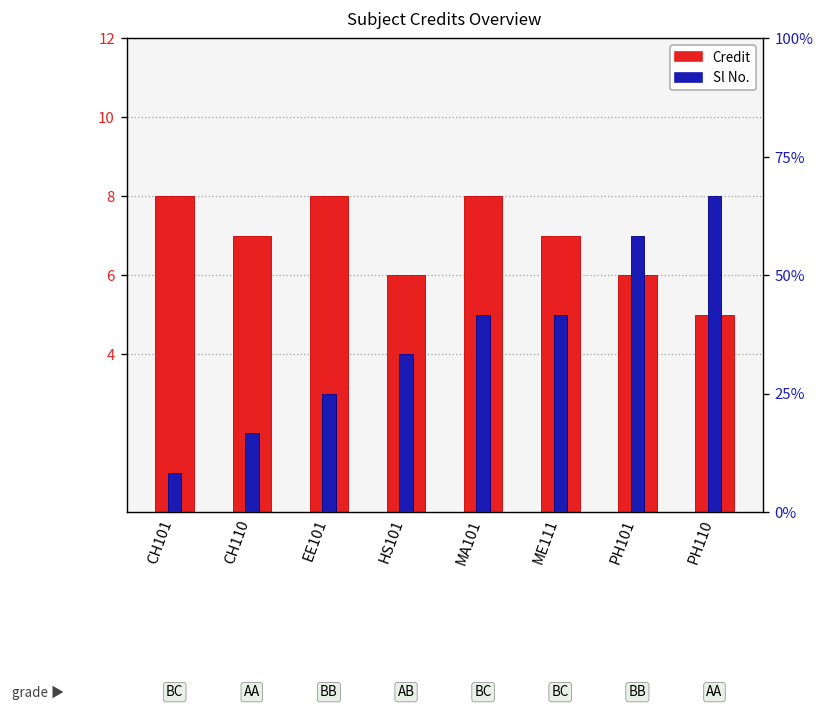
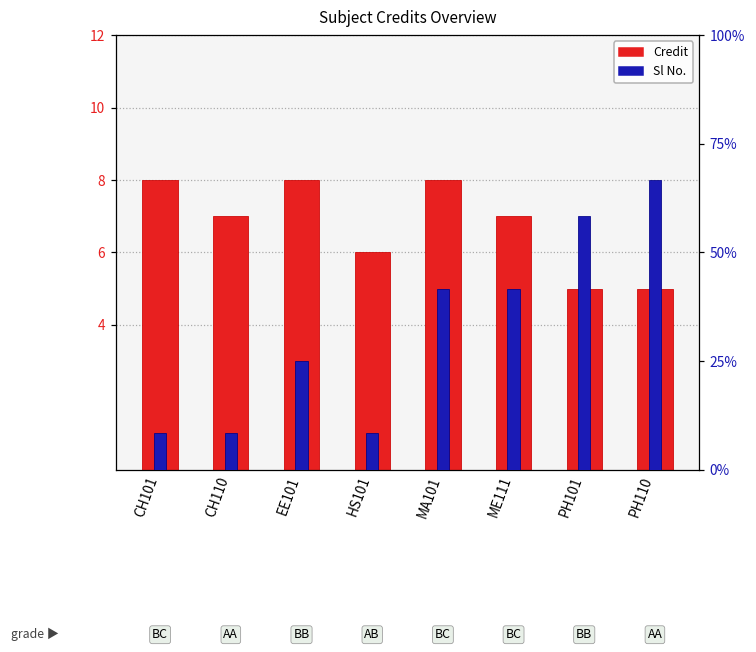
  {
    "Credit": {
      "CH101": "8",
      "CH110": "7",
      "EE101": "8",
      "HS101": "6",
      "MA101": "8",
      "ME111": "7",
-     "PH101": "6",
+     "PH101": "5",
      "PH110": "5"
    },
    "Sl No.": {
      "CH101": "8%",
-     "CH110": "17%",
+     "CH110": "8%",
      "EE101": "25%",
-     "HS101": "33%",
+     "HS101": "8%",
      "MA101": "42%",
      "ME111": "42%",
      "PH101": "58%",
      "PH110": "67%"
    }
  }
